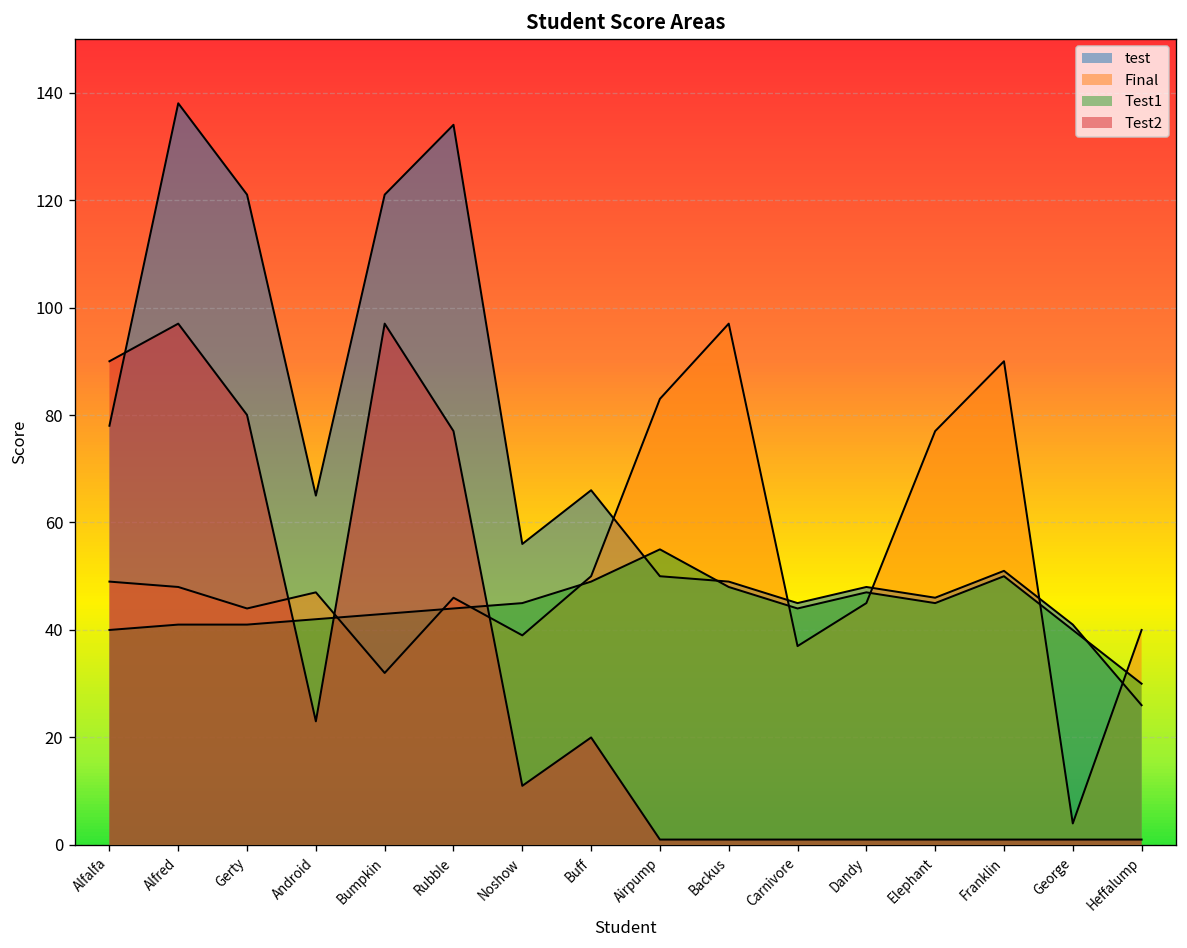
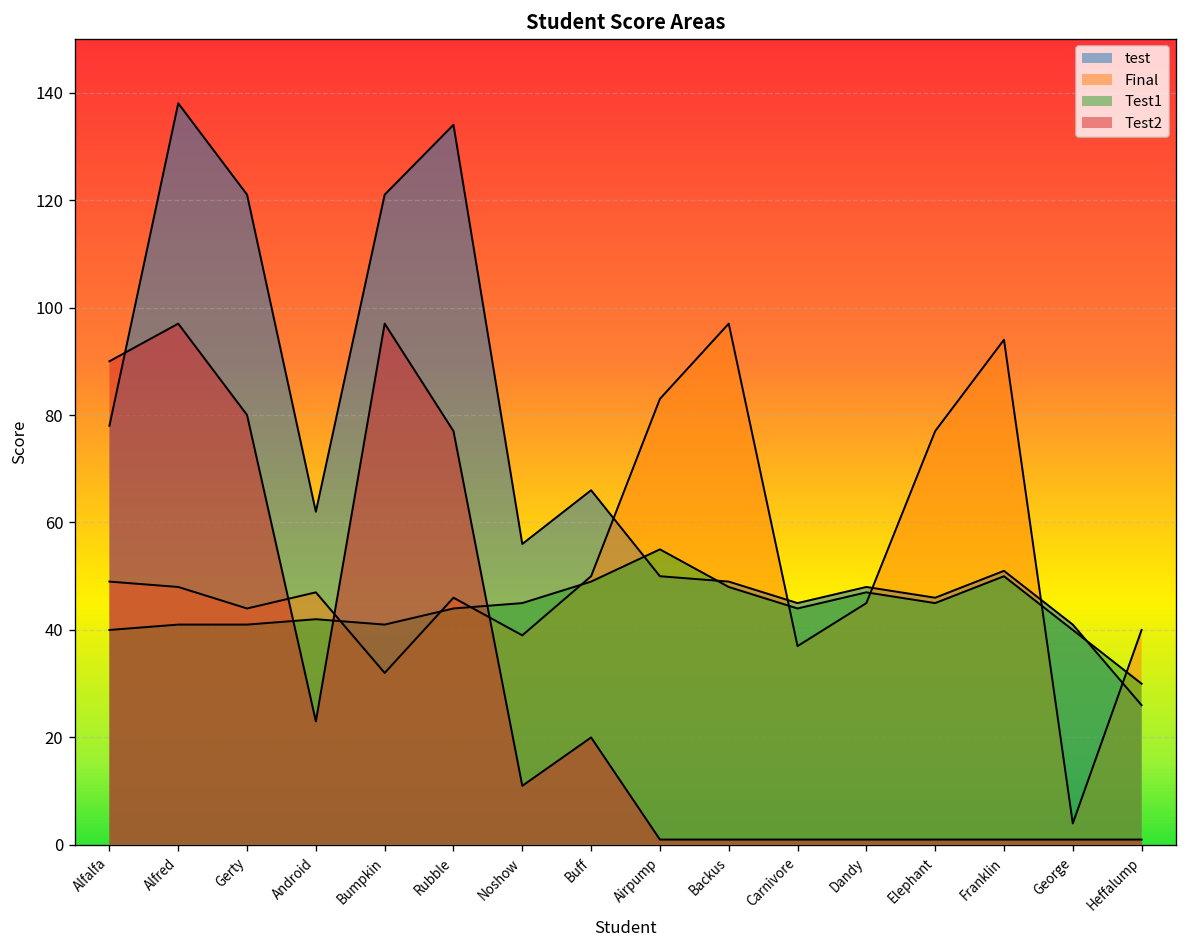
  {
    "test": {
      "Alfalfa": 78,
      "Alfred": 138,
      "Gerty": 121,
-     "Android": 65,
+     "Android": 62,
      "Bumpkin": 121,
      "Rubble": 134,
      "Noshow": 56,
      "Buff": 66,
      "Airpump": 50,
      "Backus": 49,
      "Carnivore": 45,
      "Dandy": 48,
      "Elephant": 46,
      "Franklin": 51,
      "George": 41,
      "Heffalump": 26
    },
    "Final": {
      "Alfalfa": 49,
      "Alfred": 48,
      "Gerty": 44,
      "Android": 47,
      "Bumpkin": 32,
      "Rubble": 46,
      "Noshow": 39,
      "Buff": 50,
      "Airpump": 83,
      "Backus": 97,
      "Carnivore": 37,
      "Dandy": 45,
      "Elephant": 77,
-     "Franklin": 90,
+     "Franklin": 94,
      "George": 4,
      "Heffalump": 40
    },
    "Test1": {
      "Alfalfa": 40,
      "Alfred": 41,
      "Gerty": 41,
      "Android": 42,
-     "Bumpkin": 43,
+     "Bumpkin": 41,
      "Rubble": 44,
      "Noshow": 45,
      "Buff": 49,
      "Airpump": 55,
      "Backus": 48,
      "Carnivore": 44,
      "Dandy": 47,
      "Elephant": 45,
      "Franklin": 50,
      "George": 40,
      "Heffalump": 30
    },
    "Test2": {
      "Alfalfa": 90,
      "Alfred": 97,
      "Gerty": 80,
      "Android": 23,
      "Bumpkin": 97,
      "Rubble": 77,
      "Noshow": 11,
      "Buff": 20,
      "Airpump": 1,
      "Backus": 1,
      "Carnivore": 1,
      "Dandy": 1,
      "Elephant": 1,
      "Franklin": 1,
      "George": 1,
      "Heffalump": 1
    }
  }
